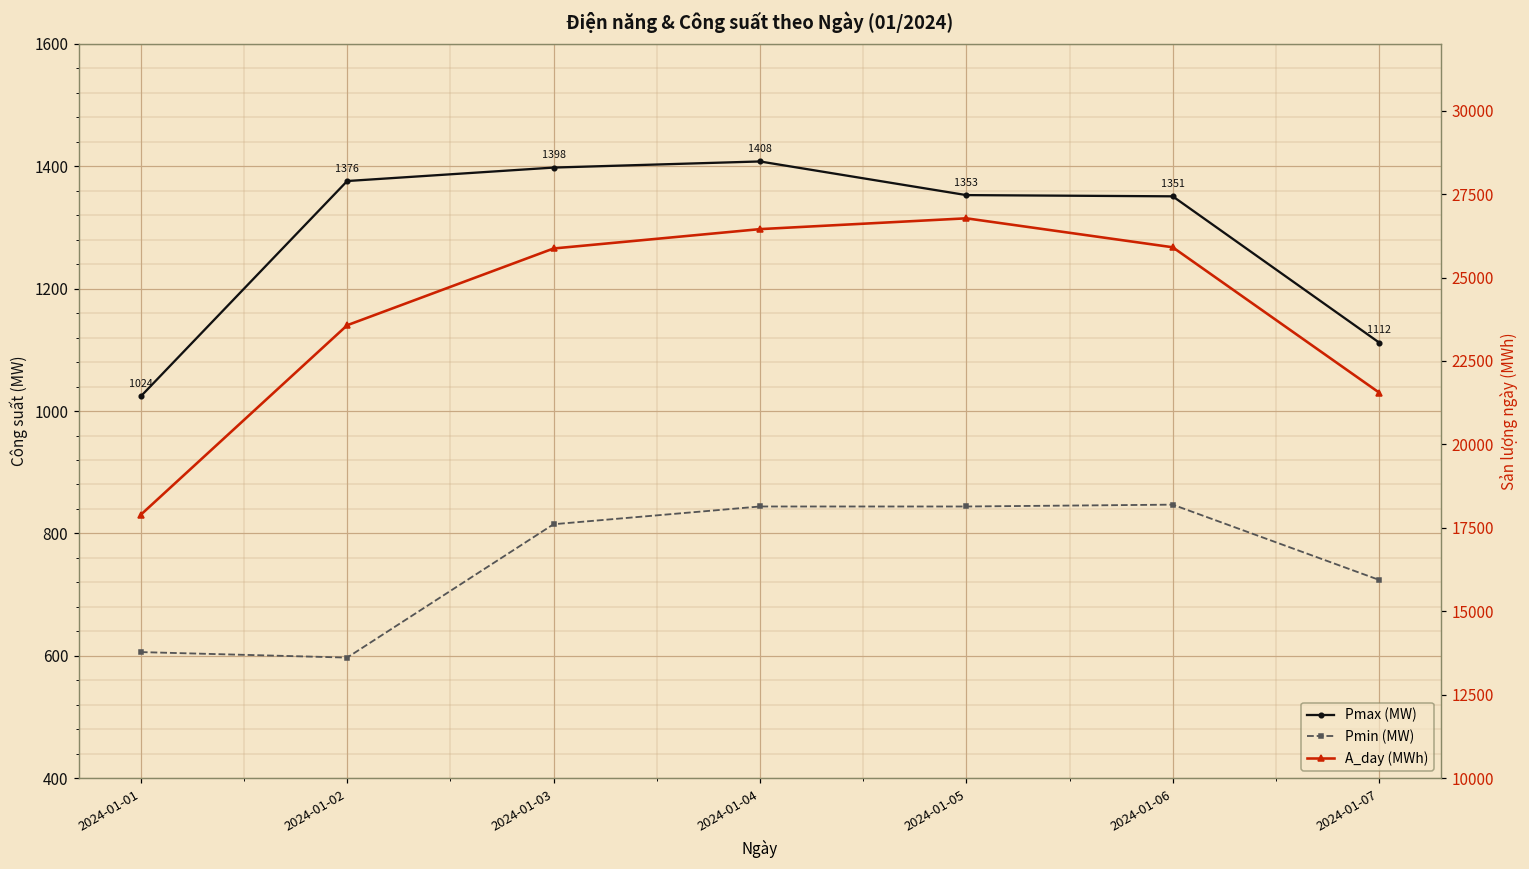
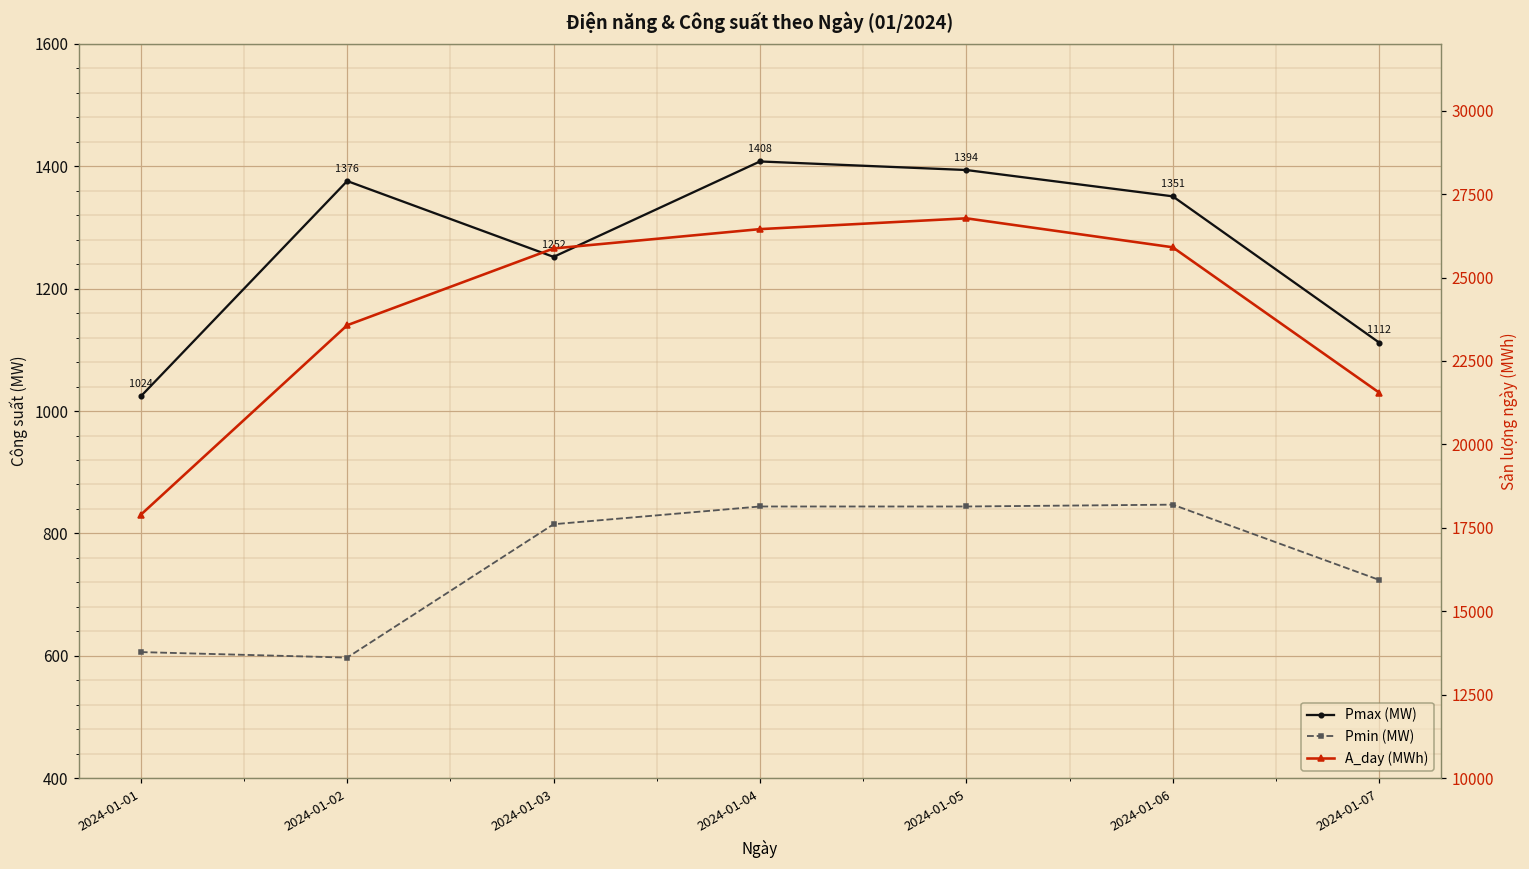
  {
    "Pmax (MW)": {
      "2024-01-01": 1024,
      "2024-01-02": 1376,
-     "2024-01-03": 1398,
+     "2024-01-03": 1252,
      "2024-01-04": 1408,
-     "2024-01-05": 1353,
+     "2024-01-05": 1394,
      "2024-01-06": 1351,
      "2024-01-07": 1112
    }
  }
